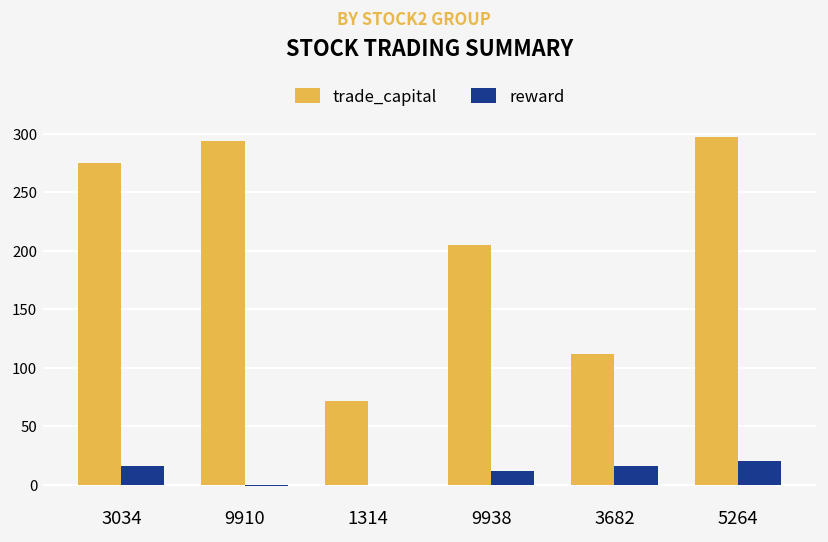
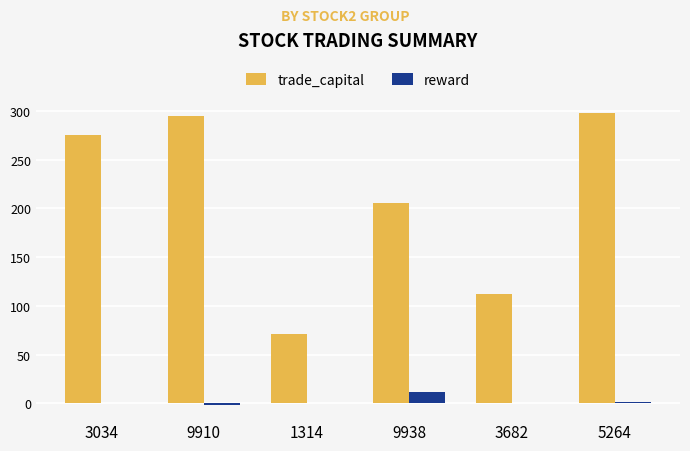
  {
    "trade_capital": {
      "3034": 280,
      "9910": 290,
      "1314": 70,
      "9938": 210,
      "3682": 110,
      "5264": 300
    },
    "reward": {
-     "3034": 20,
+     "3034": 0,
      "9938": 10,
-     "3682": 20,
-     "5264": 20
+     "3682": 0,
+     "5264": 0
    }
  }
